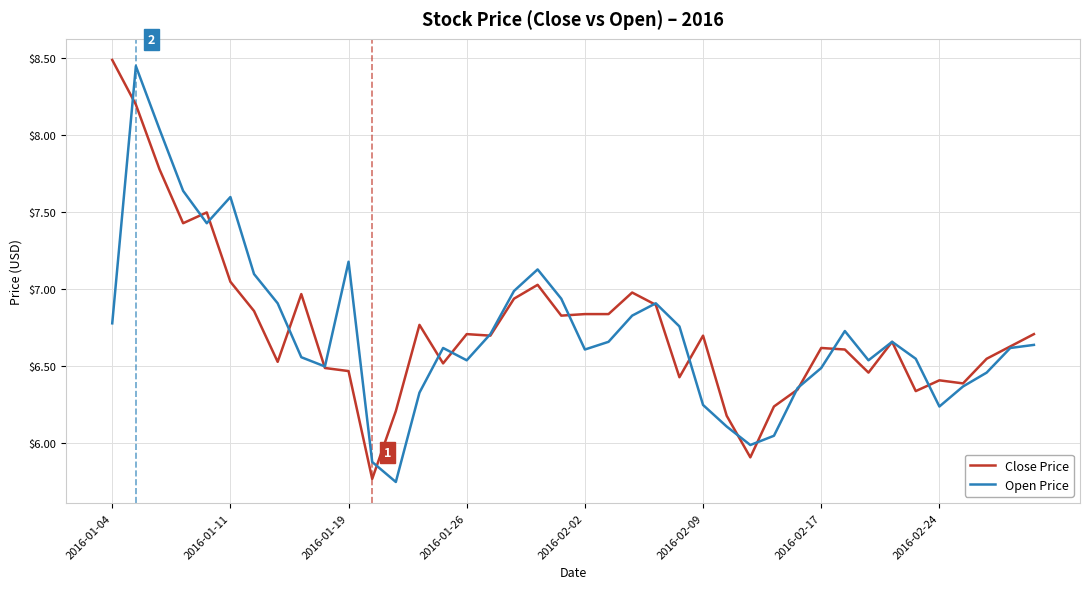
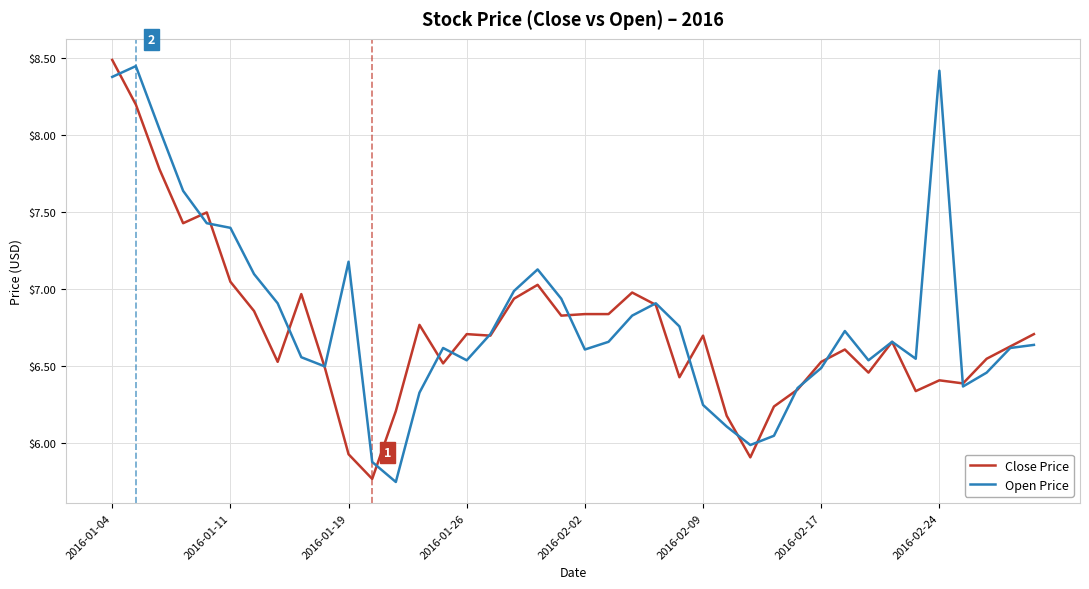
  {
    "Close Price": {
      "2016-01-04": "$8.49",
      "2016-01-11": "$7.05",
-     "2016-01-19": "$6.47",
+     "2016-01-19": "$5.93",
      "2016-01-26": "$6.71",
      "2016-02-02": "$6.84",
      "2016-02-09": "$6.70",
-     "2016-02-17": "$6.62",
+     "2016-02-17": "$6.53",
      "2016-02-24": "$6.41"
    },
    "Open Price": {
-     "2016-01-04": "$6.78",
-     "2016-01-11": "$7.6",
+     "2016-01-04": "$8.38",
+     "2016-01-11": "$7.4",
      "2016-01-19": "$7.18",
      "2016-01-26": "$6.54",
      "2016-02-02": "$6.61",
      "2016-02-09": "$6.25",
      "2016-02-17": "$6.49",
-     "2016-02-24": "$6.24"
+     "2016-02-24": "$8.42"
    }
  }
